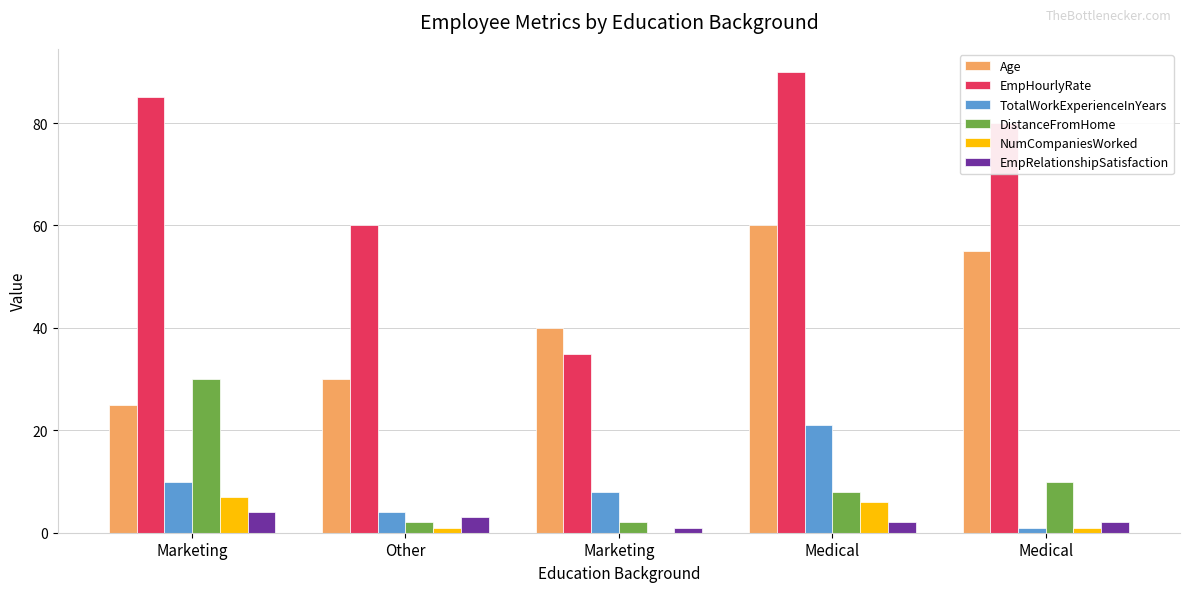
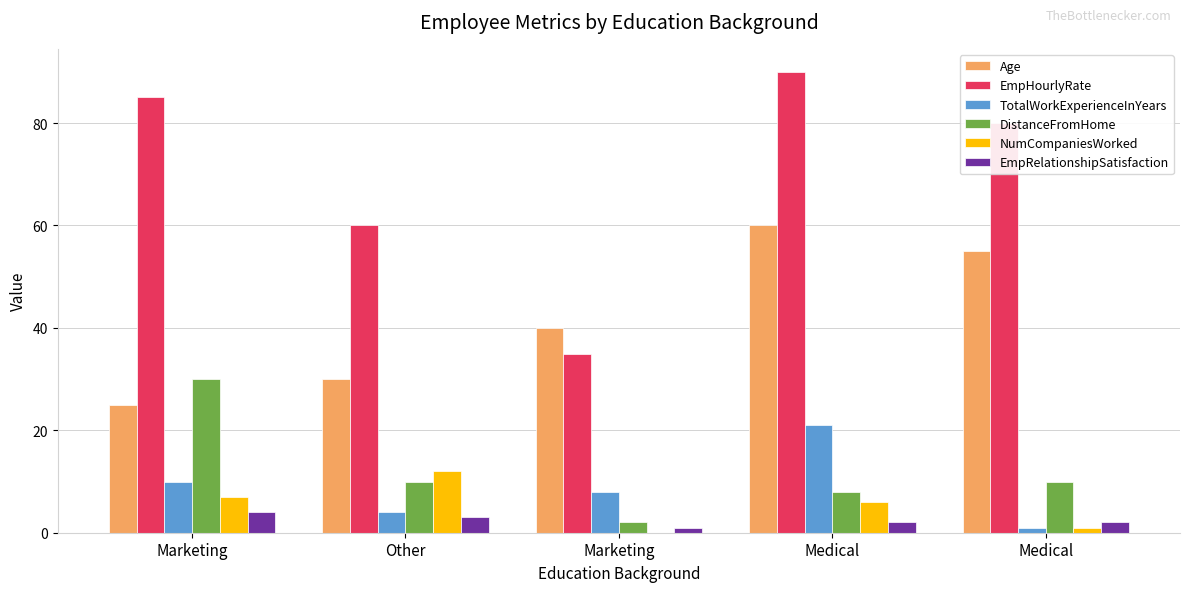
  {
    "Age": {
      "Other": 30
    },
    "EmpHourlyRate": {
      "Other": 60
    },
    "TotalWorkExperienceInYears": {
      "Other": 4
    },
    "DistanceFromHome": {
-     "Other": 2
+     "Other": 10
    },
    "NumCompaniesWorked": {
-     "Other": 1
+     "Other": 12
    },
    "EmpRelationshipSatisfaction": {
      "Other": 3
    }
  }
